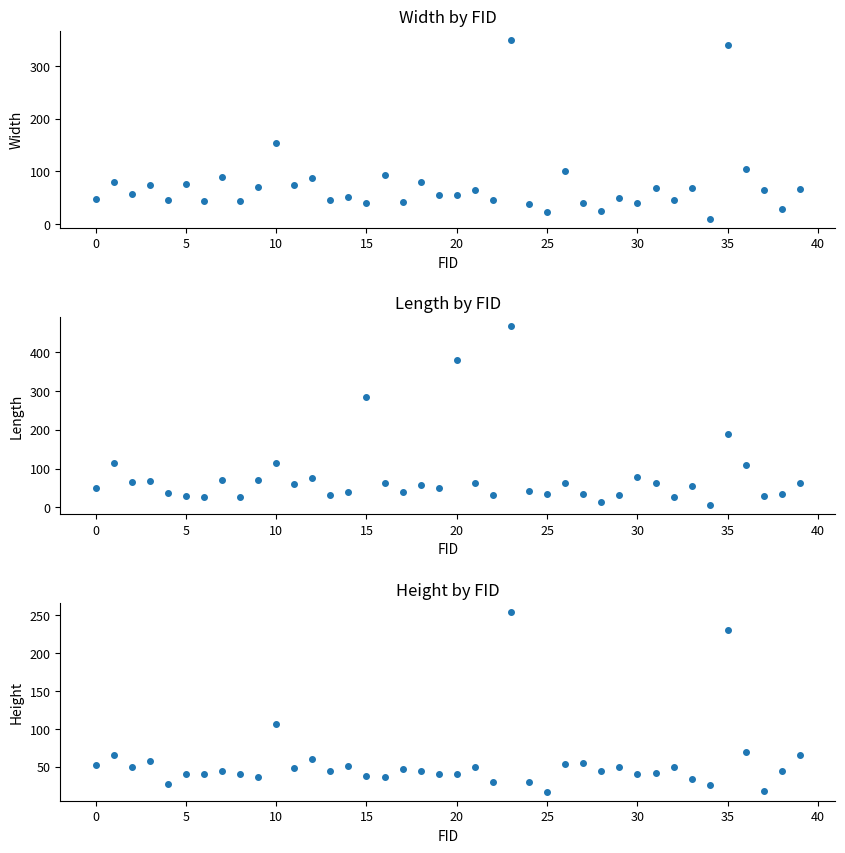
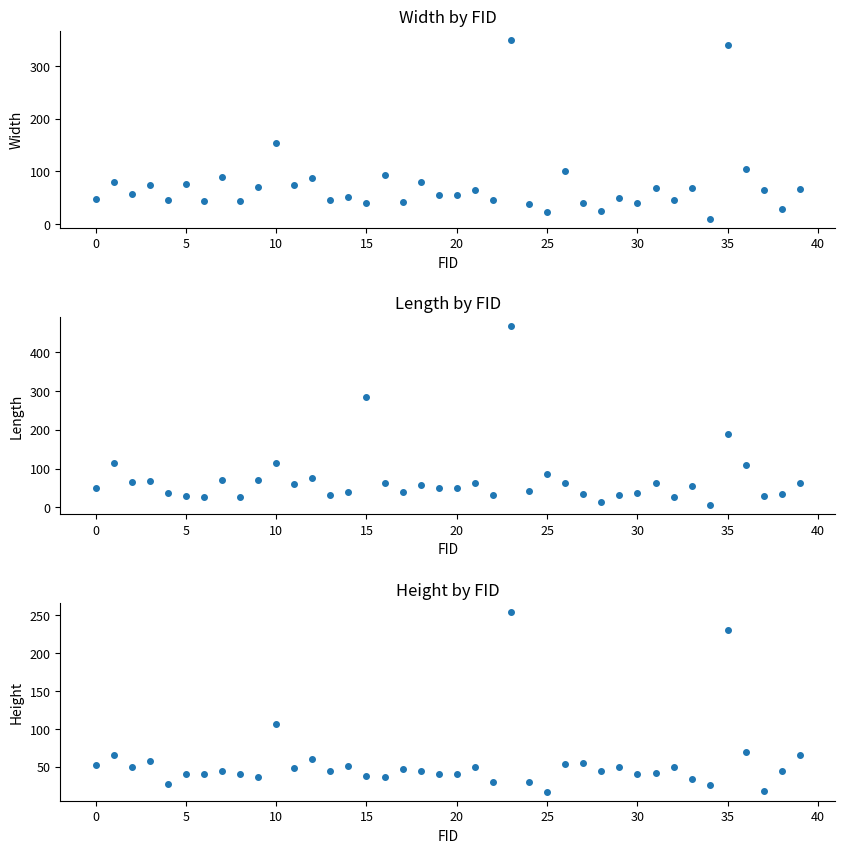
  {
    "Width by FID": {
      "0": 50,
      "5": 80,
      "10": 150,
      "15": 40,
      "20": 50,
      "25": 20,
      "30": 40,
      "35": 340
    },
    "Length by FID": {
      "0": 50,
      "5": 30,
      "10": 120,
      "15": 290,
-     "20": 380,
-     "25": 30,
-     "30": 80,
+     "20": 50,
+     "25": 90,
+     "30": 40,
      "35": 190
    },
    "Height by FID": {
      "0": 50,
      "5": 40,
      "10": 110,
      "15": 40,
      "20": 40,
      "25": 20,
      "30": 40,
      "35": 230
    }
  }
